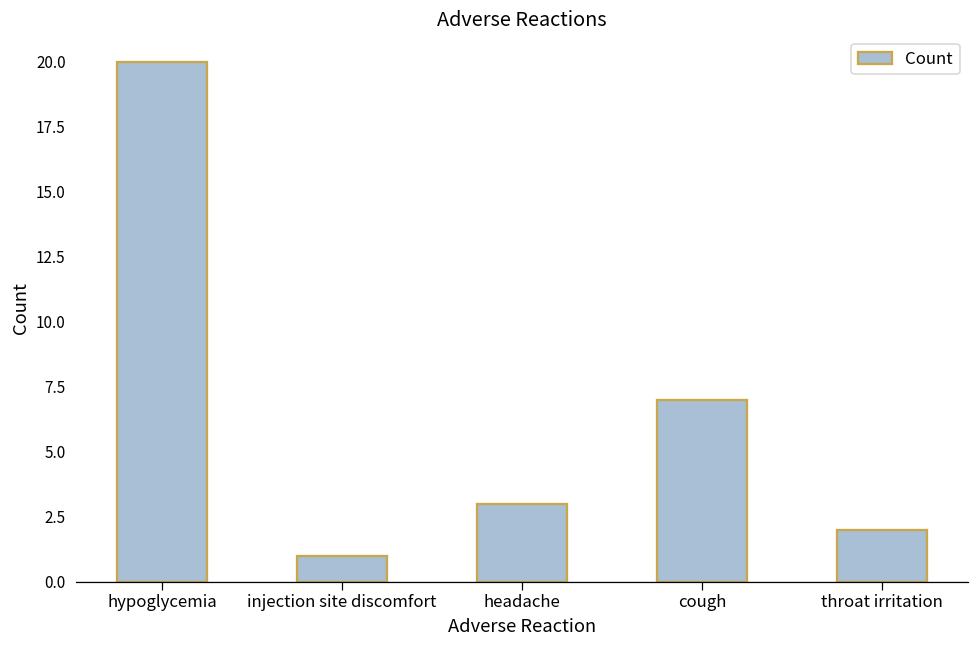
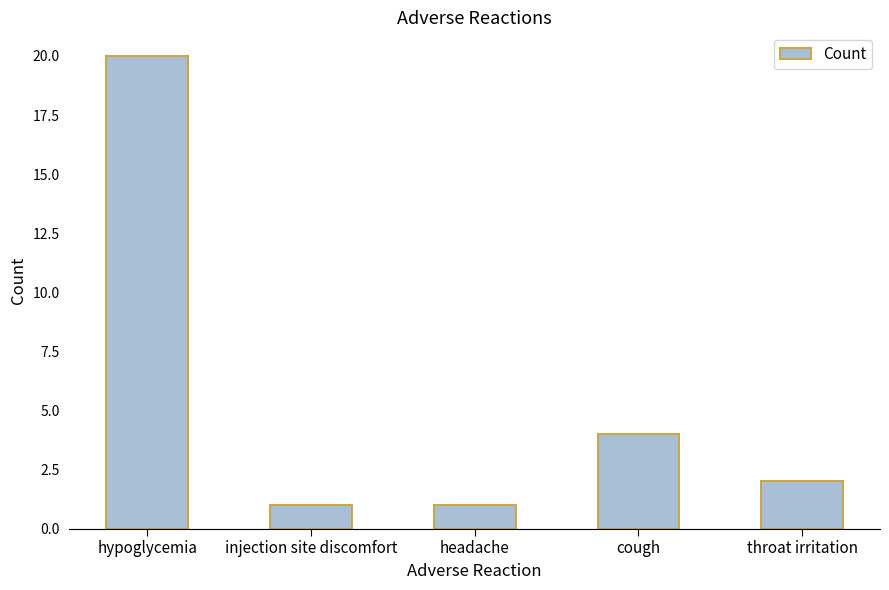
  {
    "hypoglycemia": 20,
    "injection site discomfort": 1,
-   "headache": 3,
-   "cough": 7,
+   "headache": 1,
+   "cough": 4,
    "throat irritation": 2
  }
